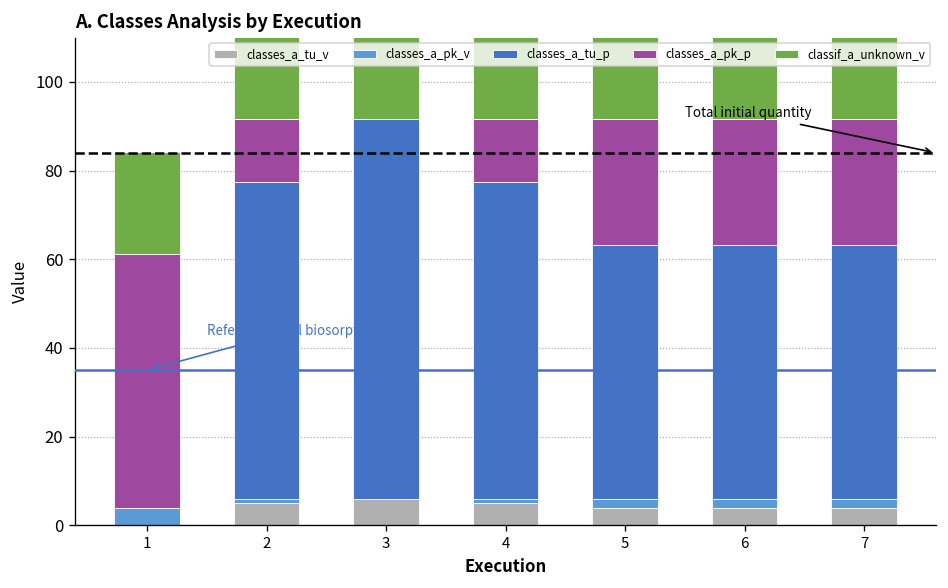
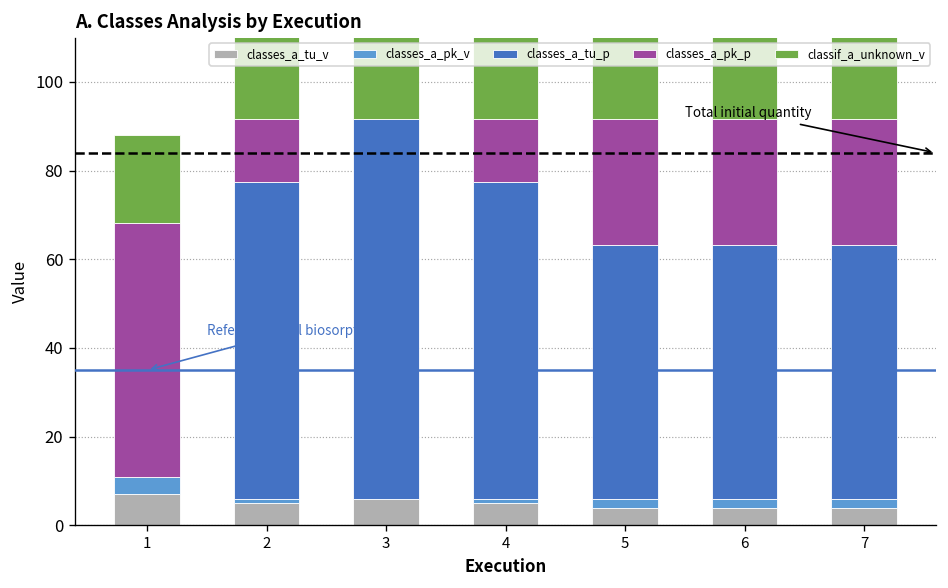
  {
    "classes_a_tu_v": {
-     "1": 0,
+     "1": 7,
      "2": 5,
      "3": 6,
      "4": 5,
      "5": 4,
      "6": 4,
      "7": 4
    },
    "classes_a_pk_p": {
      "1": 57,
      "2": 14,
      "3": 0,
      "4": 14,
      "5": 29,
      "6": 29,
      "7": 29
    },
    "classif_a_unknown_v": {
-     "1": 23
+     "1": 20
    }
  }
